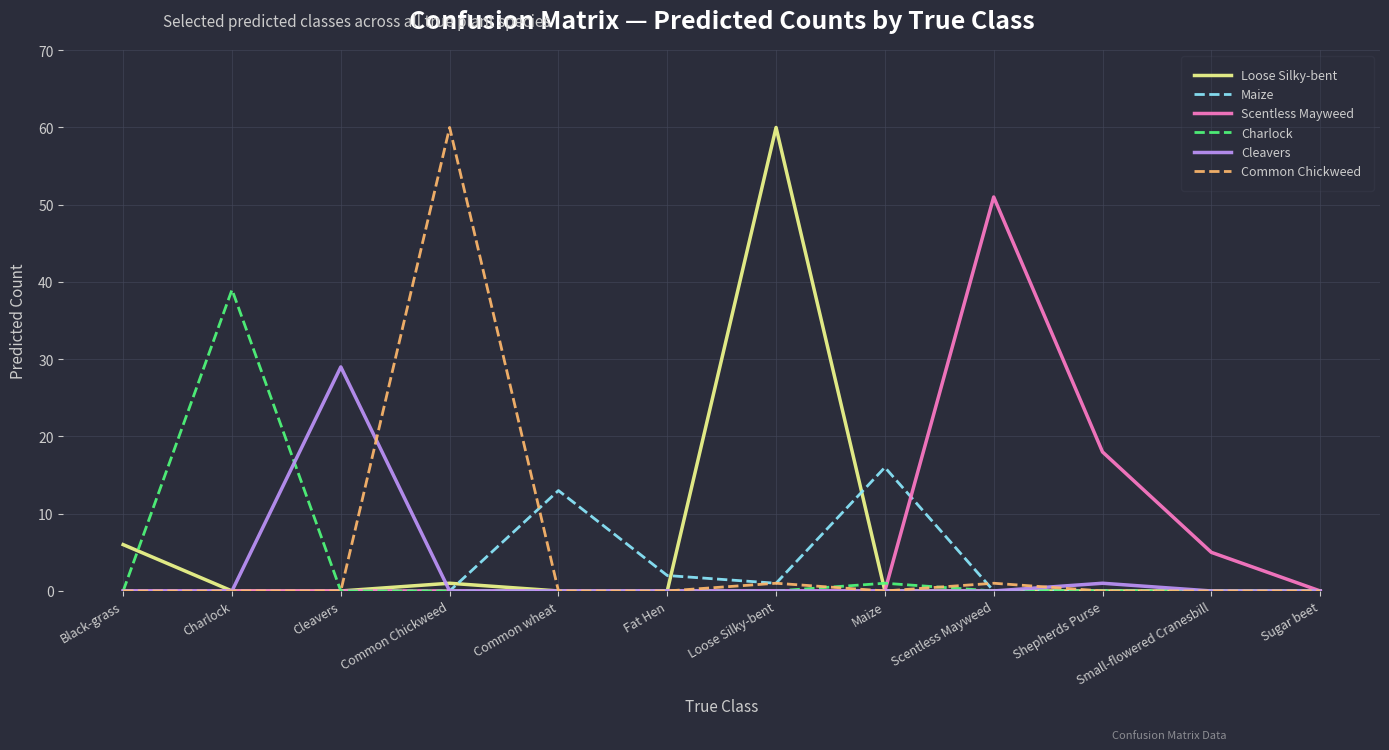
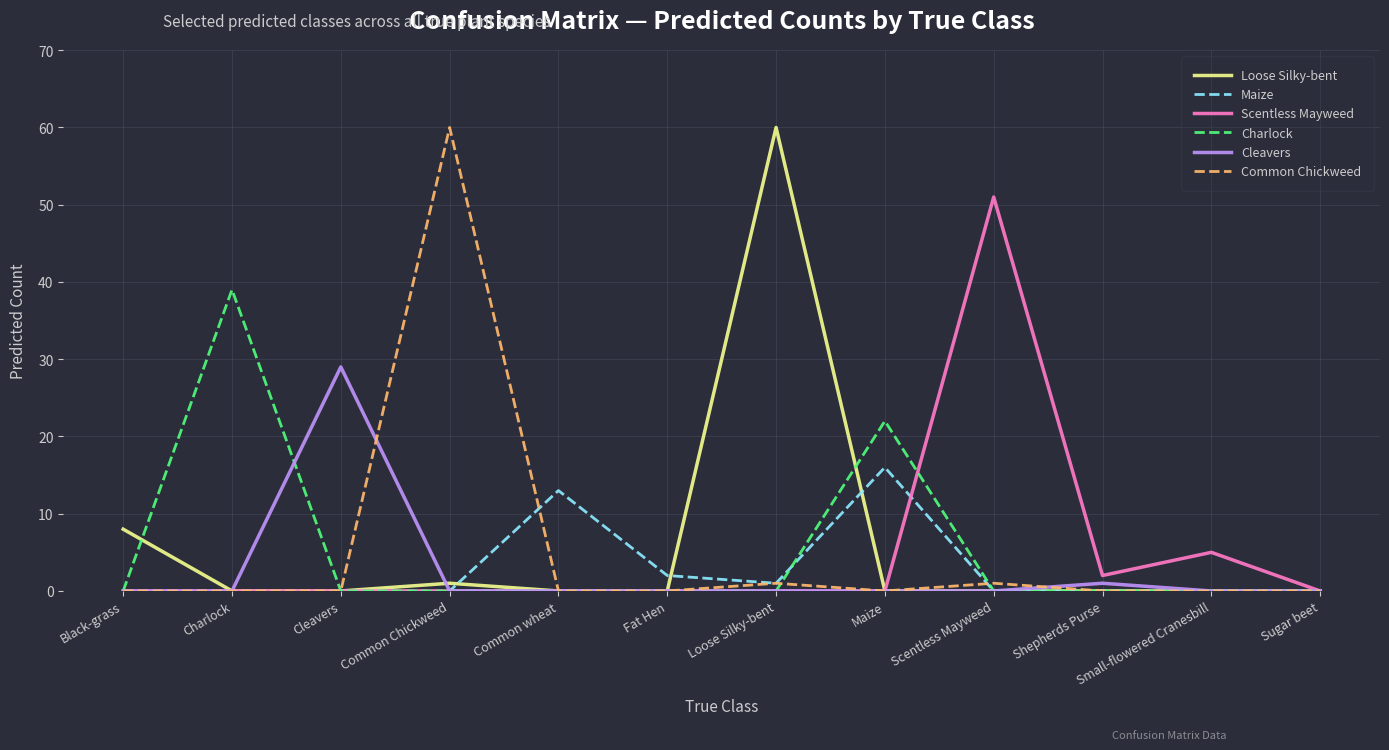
  {
    "Loose Silky-bent": {
-     "Black-grass": 6,
+     "Black-grass": 8,
      "Common Chickweed": 1,
      "Loose Silky-bent": 60
    },
    "Maize": {
      "Common wheat": 13,
      "Fat Hen": 2,
      "Maize": 16
    },
    "Scentless Mayweed": {
      "Scentless Mayweed": 51,
-     "Shepherds Purse": 18,
+     "Shepherds Purse": 2,
      "Small-flowered Cranesbill": 5
    },
    "Charlock": {
      "Charlock": 39,
-     "Maize": 1
+     "Maize": 22
    },
    "Cleavers": {
      "Cleavers": 29,
      "Shepherds Purse": 1
    },
    "Common Chickweed": {
      "Common Chickweed": 60,
      "Scentless Mayweed": 1
    }
  }
